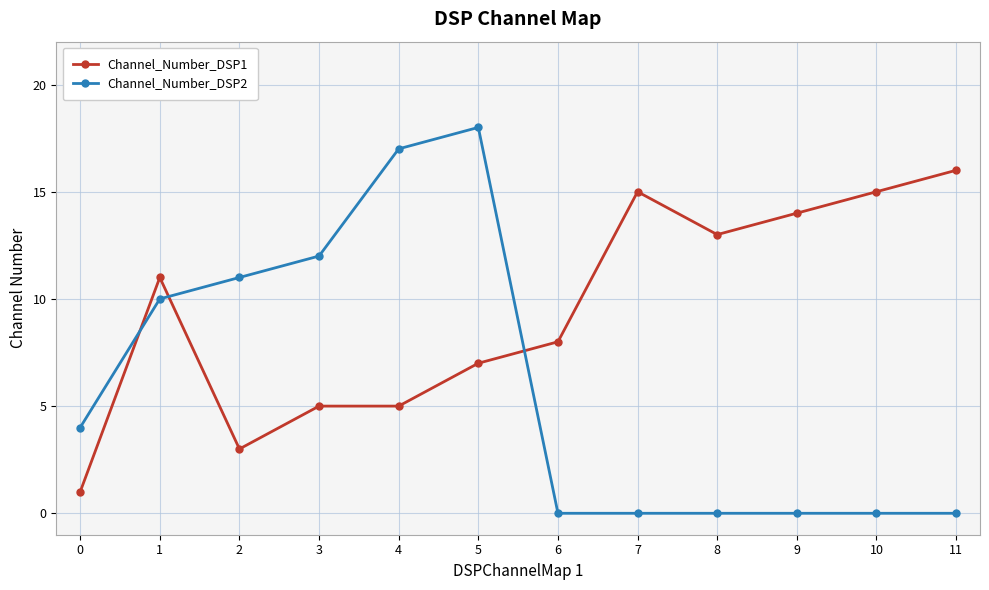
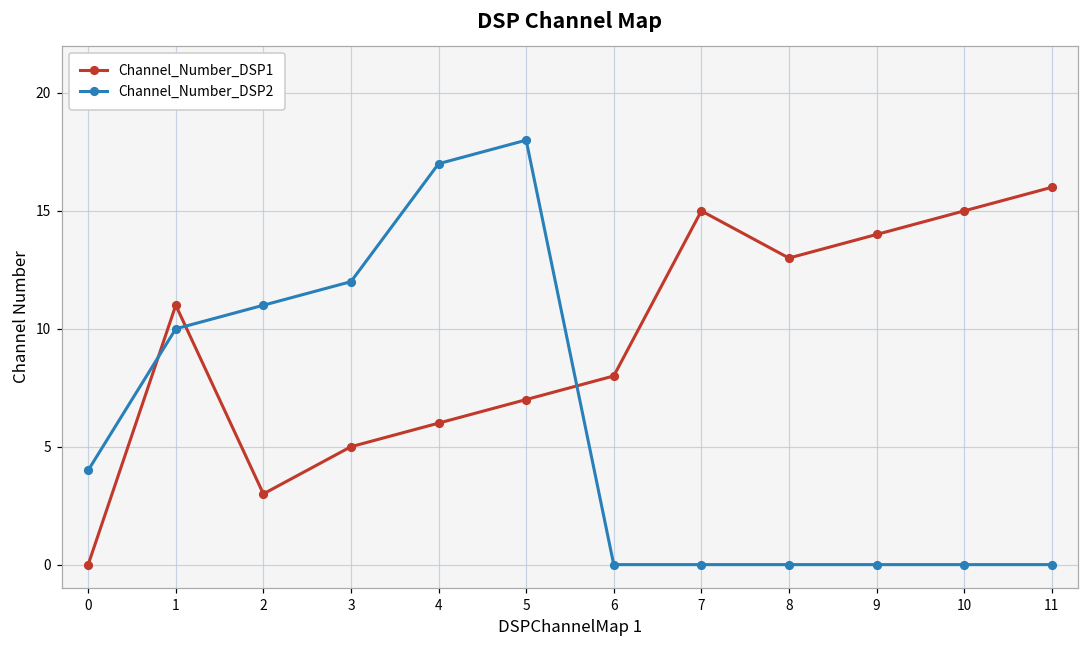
  {
    "Channel_Number_DSP1": {
-     "0": 1,
+     "0": 0,
      "1": 11,
      "2": 3,
      "3": 5,
-     "4": 5,
+     "4": 6,
      "5": 7,
      "6": 8,
      "7": 15,
      "8": 13,
      "9": 14,
      "10": 15,
      "11": 16
    },
    "Channel_Number_DSP2": {
      "0": 4,
      "1": 10,
      "2": 11,
      "3": 12,
      "4": 17,
      "5": 18,
      "6": 0,
      "7": 0,
      "8": 0,
      "9": 0,
      "10": 0,
      "11": 0
    }
  }
